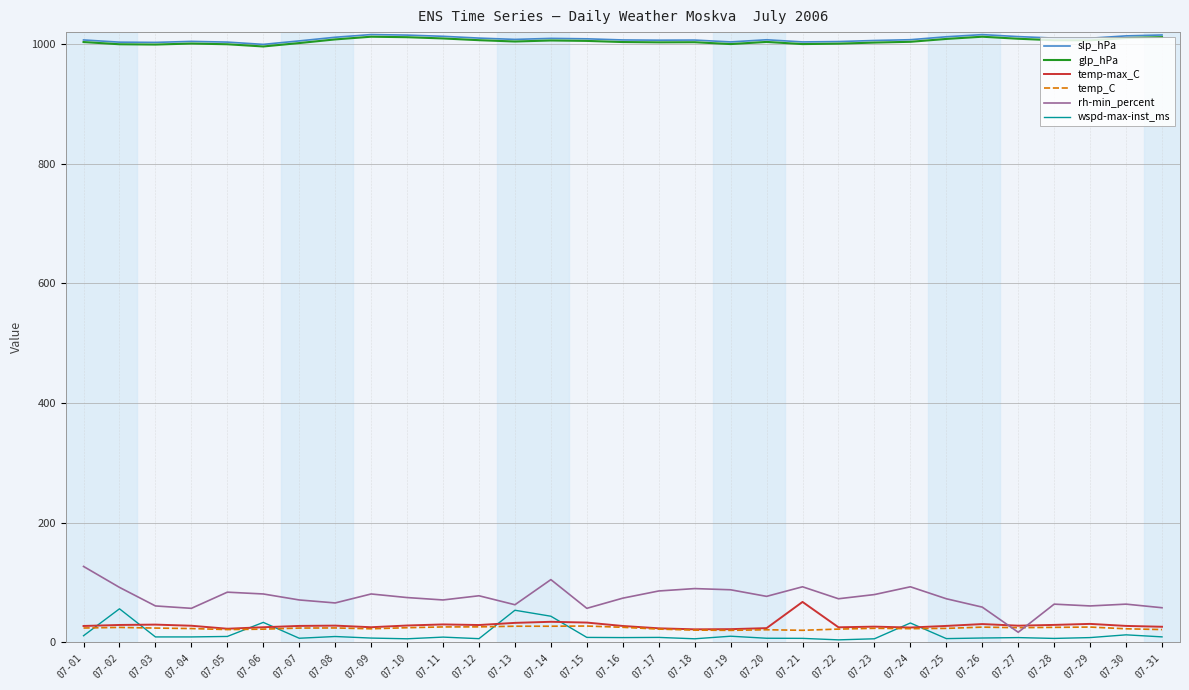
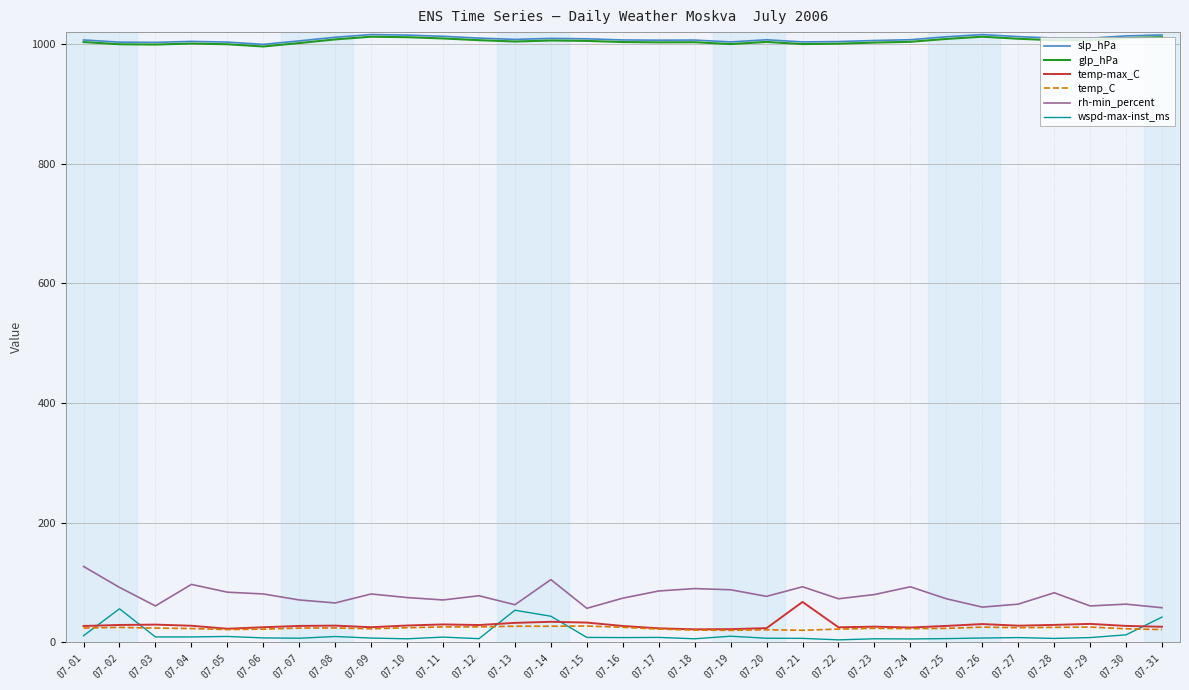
  {
    "temp-max_C": {
      "07-03": 30,
      "07-04": 30,
      "07-13": 30,
      "07-14": 30,
      "07-15": 30,
      "07-21": 70,
      "07-26": 30,
      "07-29": 30,
      "07-30": 30,
      "07-31": 30
    },
    "temp_C": {
      "07-03": 20,
      "07-04": 20,
      "07-13": 30,
      "07-14": 30,
      "07-15": 30,
      "07-21": 20,
      "07-26": 30,
      "07-29": 30,
      "07-30": 20,
      "07-31": 20
    },
    "rh-min_percent": {
      "07-01": 130,
      "07-02": 90,
      "07-03": 60,
-     "07-04": 60,
+     "07-04": 100,
      "07-05": 80,
      "07-06": 80,
      "07-07": 70,
      "07-08": 70,
      "07-09": 80,
      "07-10": 80,
      "07-11": 70,
      "07-12": 80,
      "07-13": 60,
      "07-14": 110,
      "07-15": 60,
      "07-16": 70,
      "07-17": 90,
      "07-18": 90,
      "07-19": 90,
      "07-20": 80,
      "07-21": 90,
      "07-22": 70,
      "07-23": 80,
      "07-24": 90,
      "07-25": 70,
      "07-26": 60,
-     "07-27": 20,
-     "07-28": 60,
+     "07-27": 60,
+     "07-28": 80,
      "07-29": 60,
      "07-30": 60,
      "07-31": 60
    },
    "wspd-max-inst_ms": {
      "07-01": 10,
      "07-02": 60,
      "07-03": 10,
      "07-04": 10,
      "07-05": 10,
-     "07-06": 30,
+     "07-06": 10,
      "07-07": 10,
      "07-08": 10,
      "07-09": 10,
      "07-10": 10,
      "07-11": 10,
      "07-12": 10,
      "07-13": 50,
      "07-14": 40,
      "07-15": 10,
      "07-16": 10,
      "07-17": 10,
      "07-18": 10,
      "07-19": 10,
      "07-20": 10,
      "07-21": 10,
      "07-22": 0,
      "07-23": 10,
-     "07-24": 30,
+     "07-24": 10,
      "07-25": 10,
      "07-26": 10,
      "07-27": 10,
      "07-28": 10,
      "07-29": 10,
      "07-30": 10,
-     "07-31": 10
+     "07-31": 40
    }
  }
